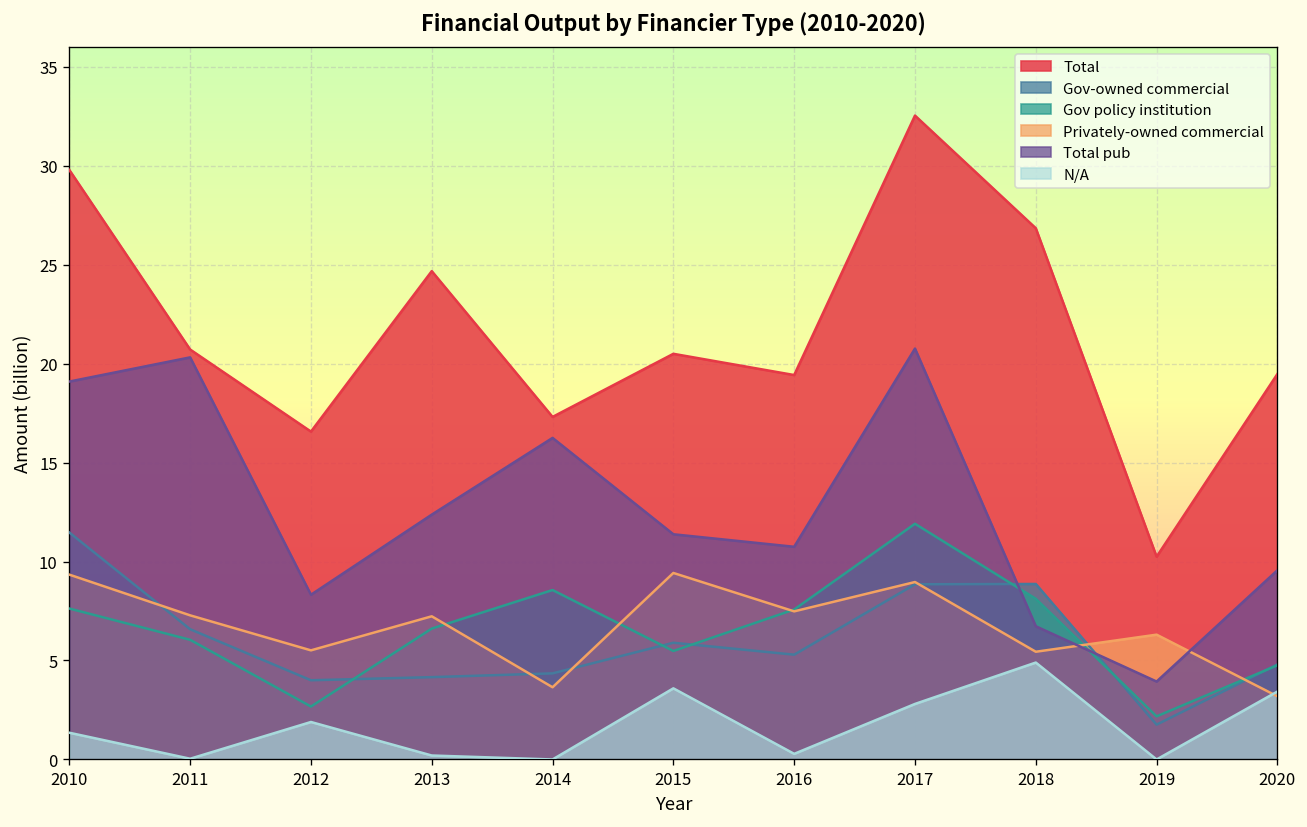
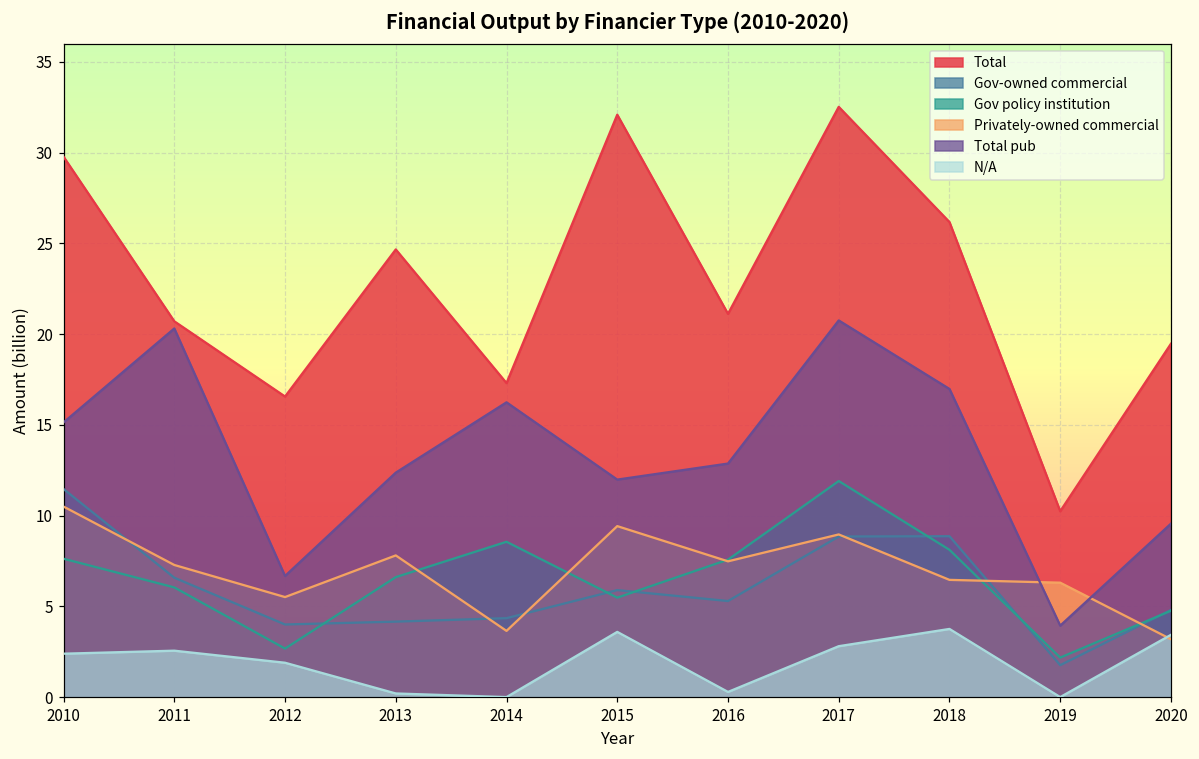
  {
    "Total": {
      "2010": 29.8,
      "2011": 20.7,
      "2012": 16.6,
      "2013": 24.7,
      "2014": 17.3,
-     "2015": 20.5,
-     "2016": 19.4,
+     "2015": 32.1,
+     "2016": 21.1,
      "2017": 32.5,
-     "2018": 26.8,
+     "2018": 26.2,
      "2019": 10.2,
      "2020": 19.5
    },
    "Privately-owned commercial": {
-     "2010": 9.3,
+     "2010": 10.5,
      "2011": 7.3,
      "2012": 5.5,
-     "2013": 7.2,
+     "2013": 7.8,
      "2014": 3.6,
      "2015": 9.4,
-     "2018": 5.4,
+     "2018": 6.5,
      "2019": 6.3,
      "2020": 3.2
    },
    "Total pub": {
-     "2010": 19.1,
+     "2010": 15.1,
      "2011": 20.3,
-     "2012": 8.3,
+     "2012": 6.7,
      "2013": 12.4,
      "2014": 16.2,
-     "2015": 11.4,
-     "2016": 10.7,
+     "2015": 12.0,
+     "2016": 12.9,
      "2017": 20.8,
-     "2018": 6.7,
+     "2018": 17.0,
      "2019": 3.9,
      "2020": 9.6
    },
    "N/A": {
-     "2010": 1.4,
-     "2011": 0.0,
+     "2010": 2.4,
+     "2011": 2.6,
      "2012": 1.9,
      "2013": 0.2,
      "2014": 0.0,
      "2015": 3.6,
      "2016": 0.3,
      "2017": 2.8,
-     "2018": 4.9,
+     "2018": 3.8,
      "2019": 0.0,
      "2020": 3.4
    }
  }
